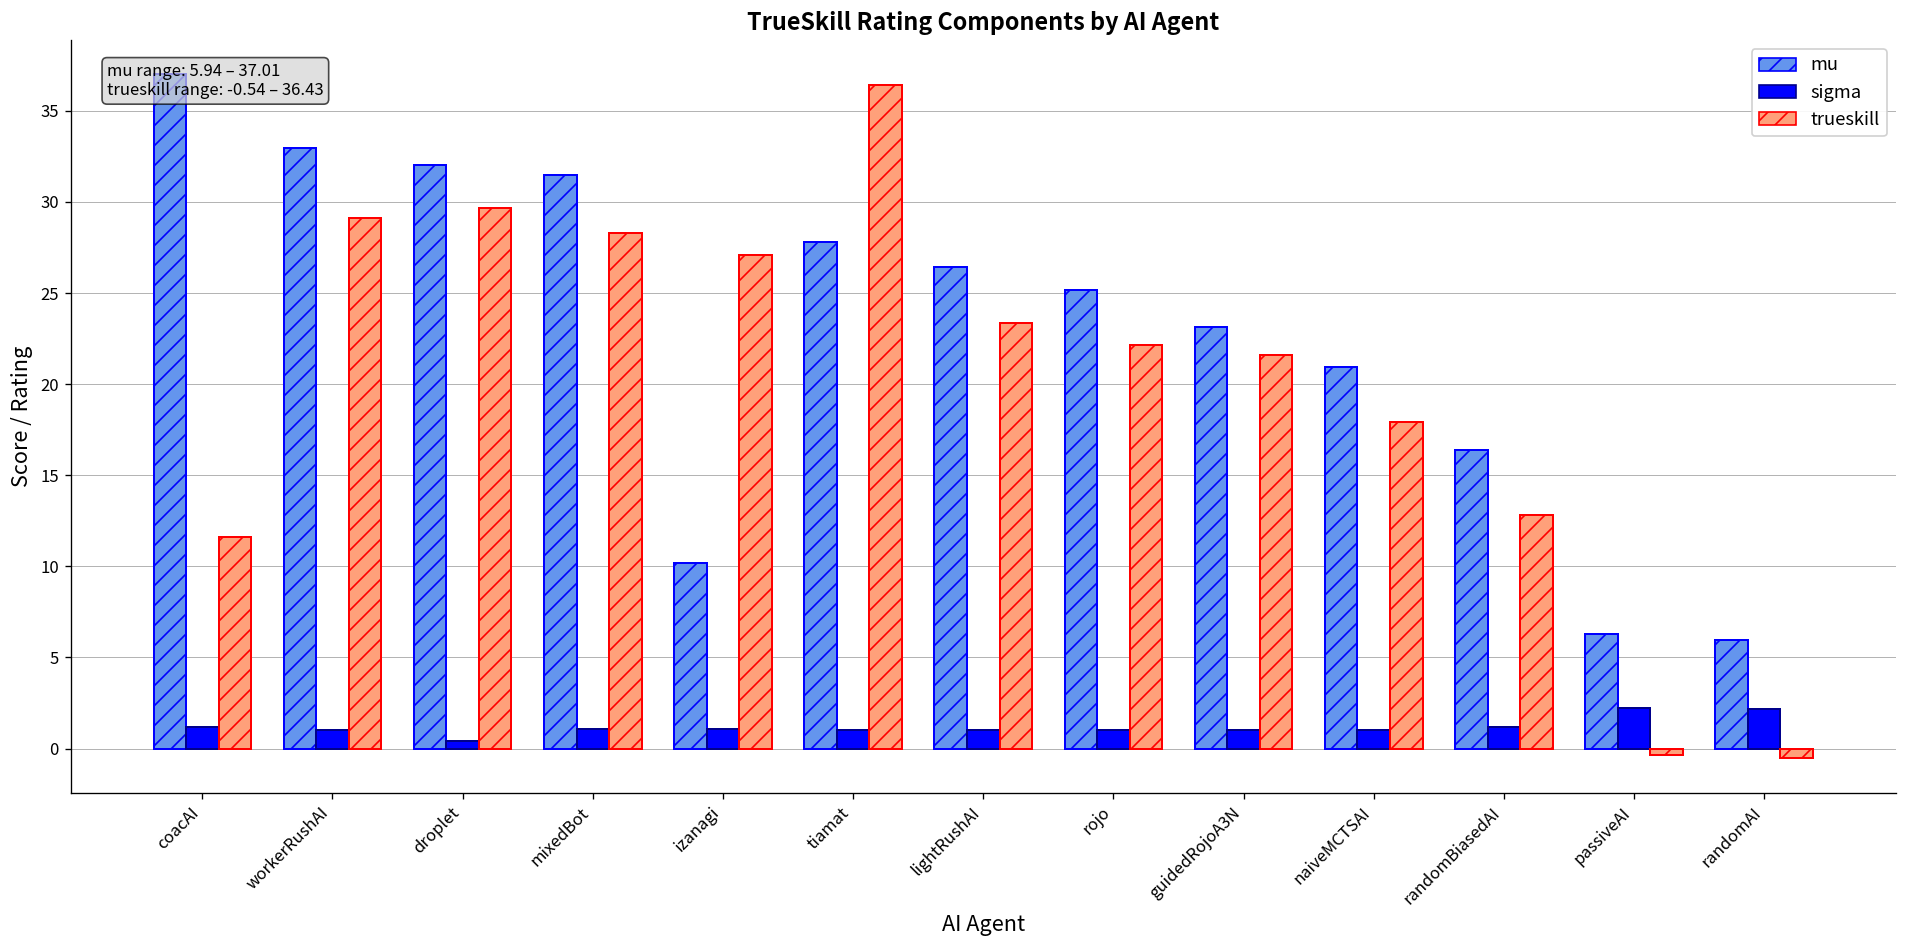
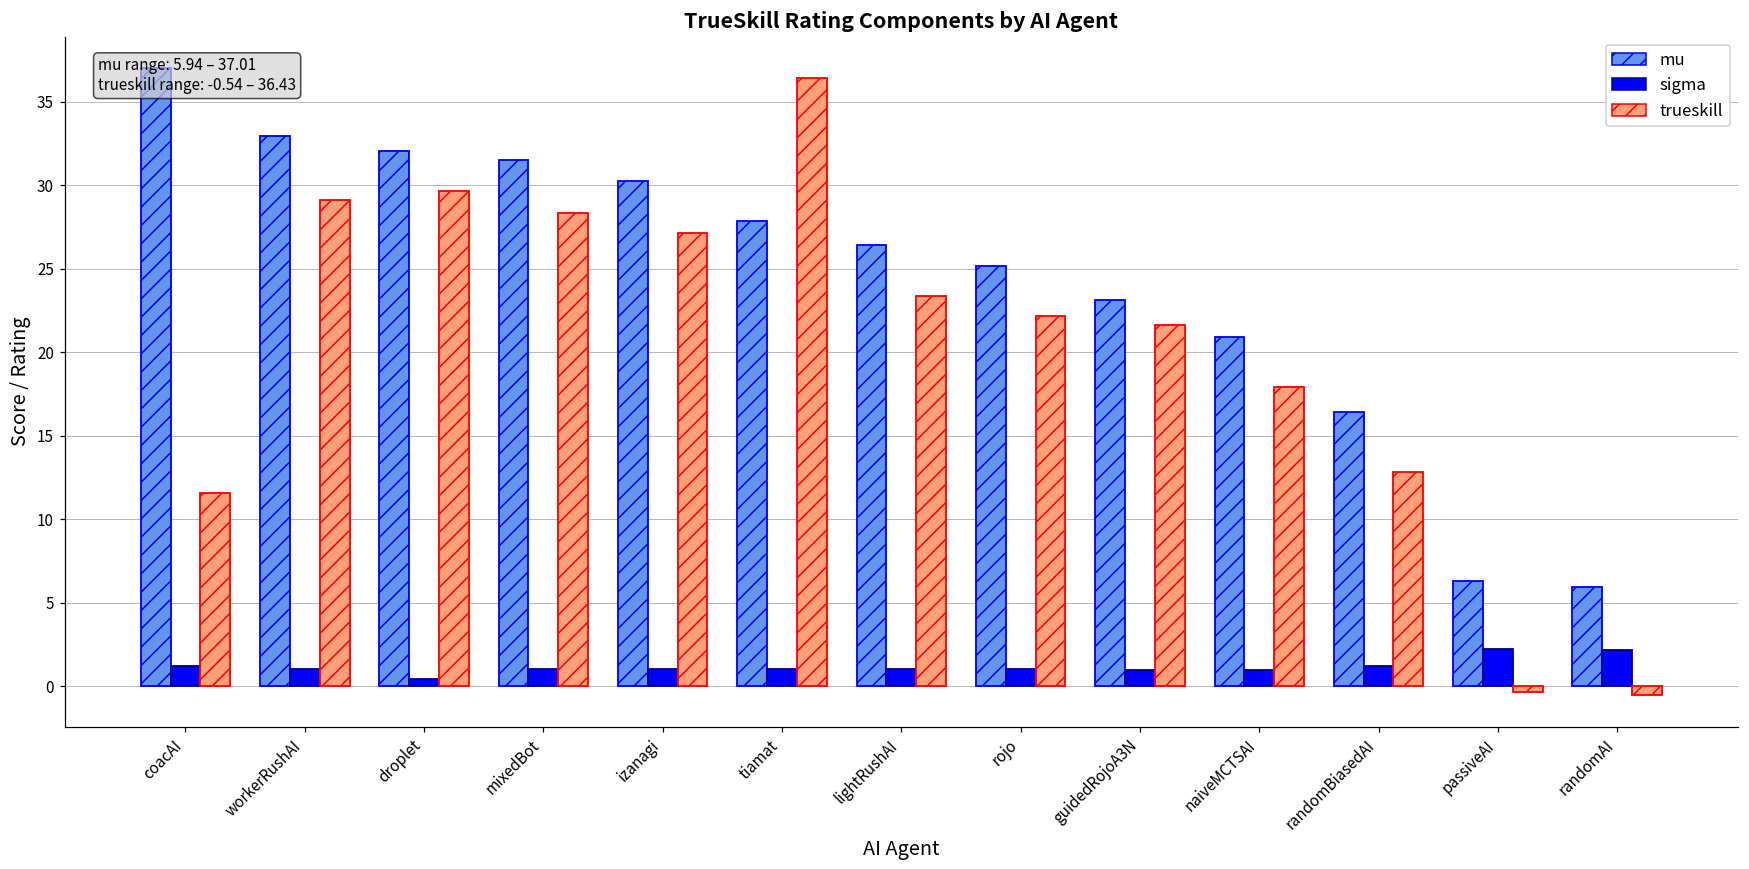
  {
    "mu": {
      "workerRushAI": 32.9,
      "droplet": 32.0,
      "mixedBot": 31.5,
-     "izanagi": 10.2,
+     "izanagi": 30.3,
      "tiamat": 27.8,
      "lightRushAI": 26.4,
      "rojo": 25.2,
      "guidedRojoA3N": 23.1,
      "naiveMCTSAI": 20.9,
      "randomBiasedAI": 16.4,
      "passiveAI": 6.3,
      "randomAI": 5.9
    },
    "sigma": {
      "coacAI": 1.2,
      "workerRushAI": 1.0,
      "droplet": 0.4,
      "mixedBot": 1.1,
      "izanagi": 1.0,
      "tiamat": 1.0,
      "lightRushAI": 1.0,
      "rojo": 1.0,
      "guidedRojoA3N": 1.0,
      "naiveMCTSAI": 1.0,
      "randomBiasedAI": 1.2,
      "passiveAI": 2.2,
      "randomAI": 2.2
    },
    "trueskill": {
      "coacAI": 11.6,
      "workerRushAI": 29.1,
      "droplet": 29.7,
      "mixedBot": 28.3,
      "izanagi": 27.1,
      "tiamat": 36.4,
      "lightRushAI": 23.4,
      "rojo": 22.2,
      "guidedRojoA3N": 21.6,
      "naiveMCTSAI": 17.9,
      "randomBiasedAI": 12.8,
      "passiveAI": -0.4,
      "randomAI": -0.5
    }
  }
